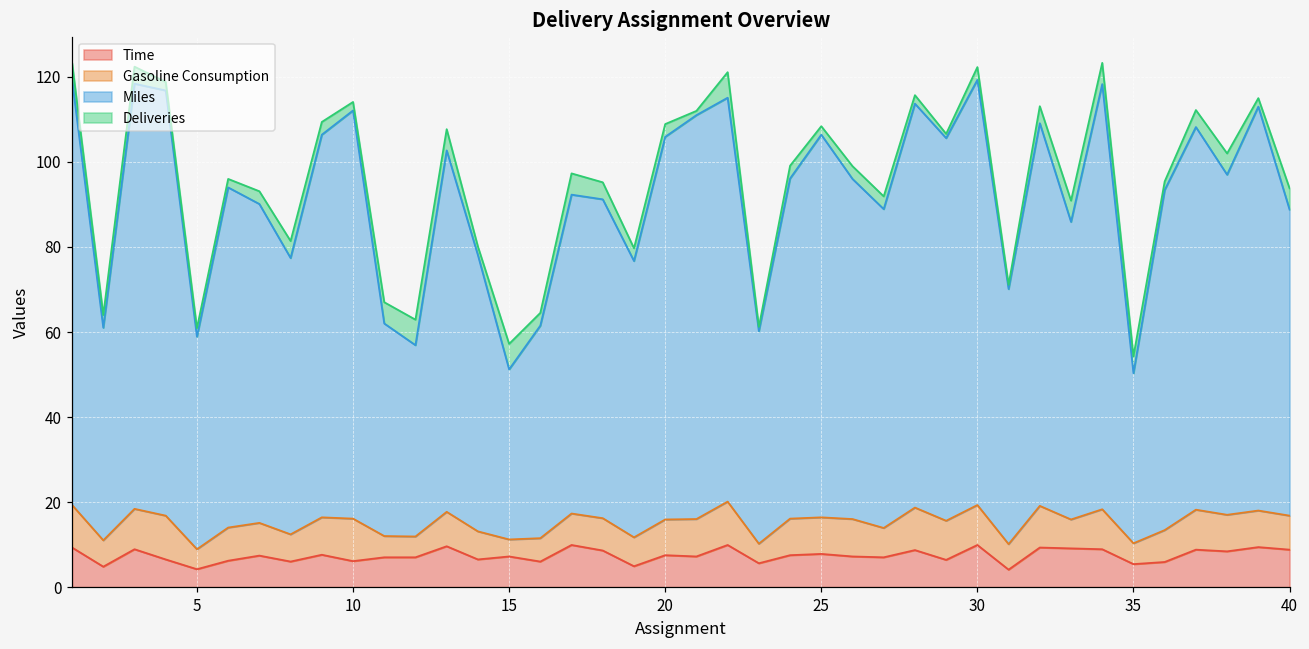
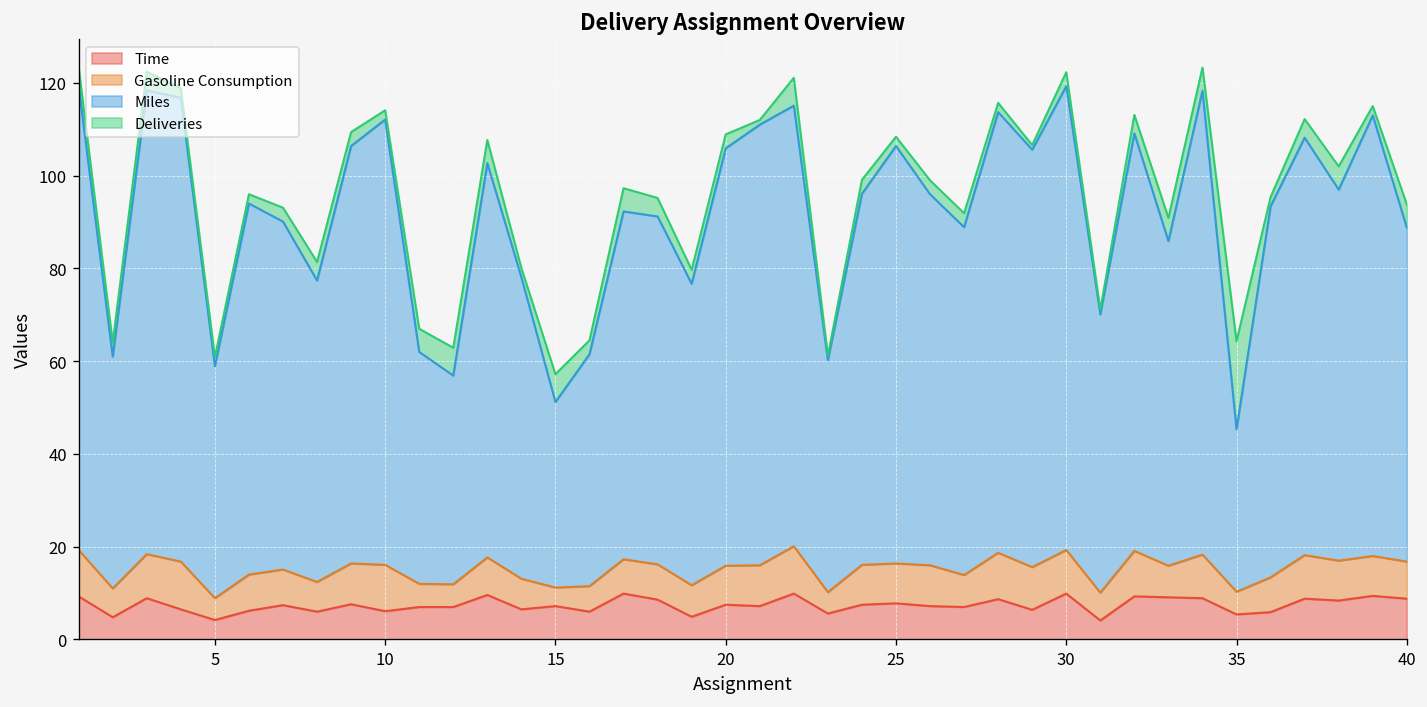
  {
    "Miles": {
      "5": 50,
      "10": 96,
      "15": 40,
      "20": 90,
      "25": 90,
      "30": 100,
-     "35": 40,
+     "35": 35,
      "40": 72
    },
    "Deliveries": {
      "5": 2,
      "10": 2,
      "15": 6,
      "20": 3,
      "25": 2,
      "30": 3,
-     "35": 4,
+     "35": 19,
      "40": 5
    }
  }
